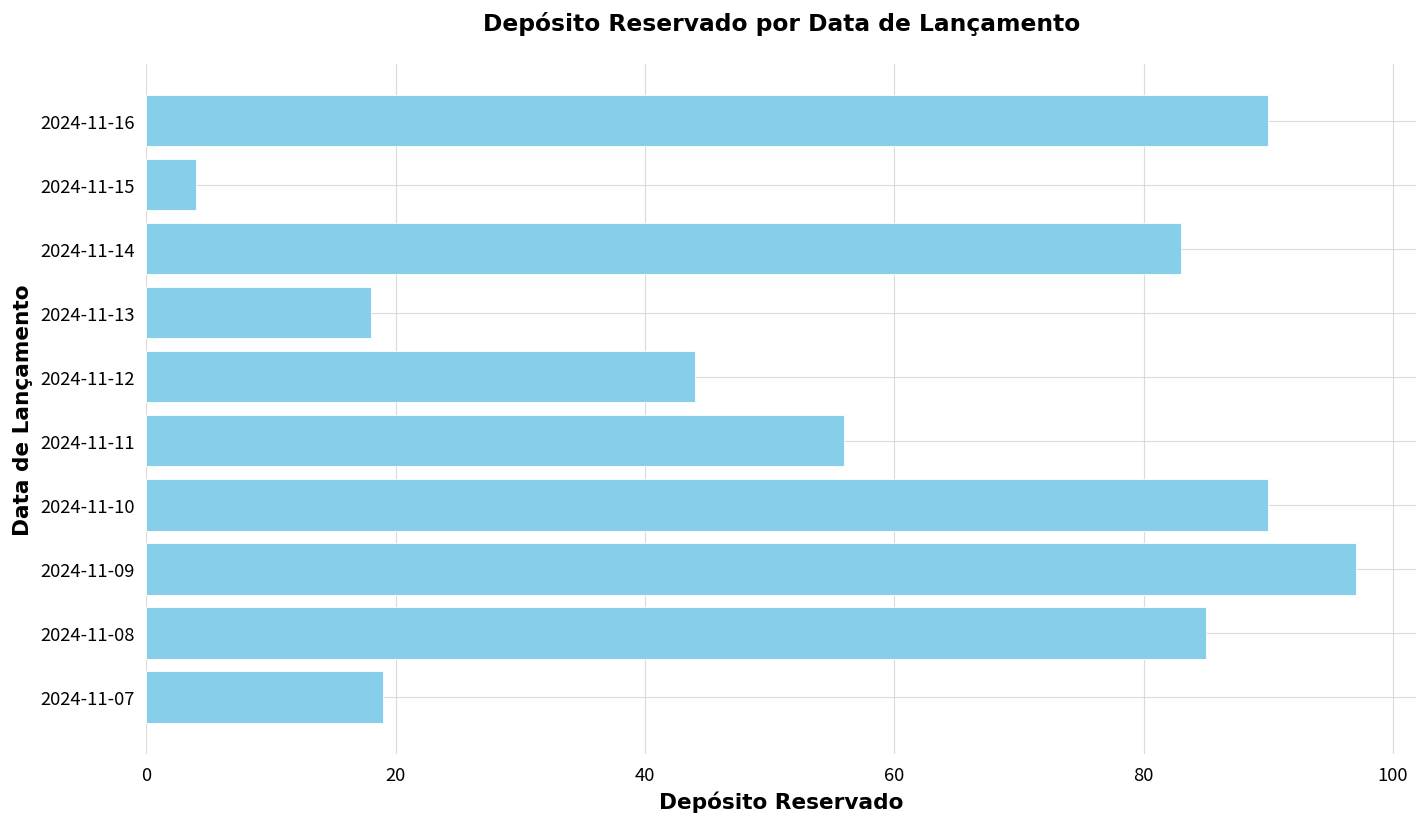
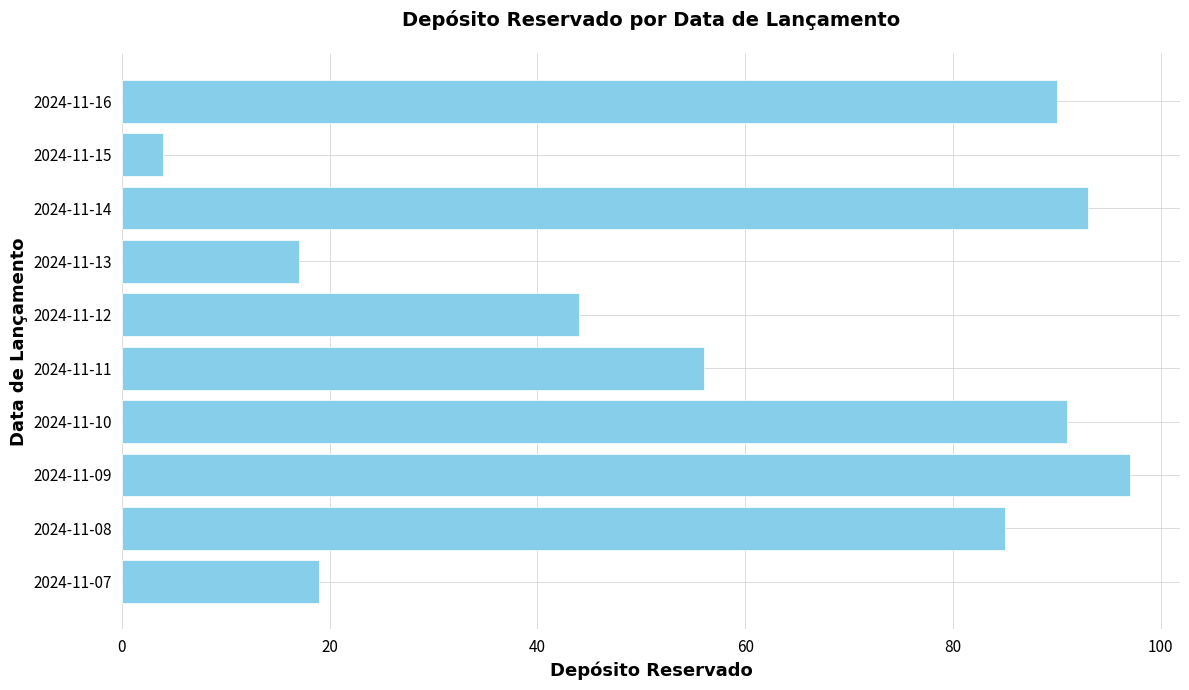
  {
    "2024-11-16": 90,
    "2024-11-15": 4,
-   "2024-11-14": 83,
-   "2024-11-13": 18,
+   "2024-11-14": 93,
+   "2024-11-13": 17,
    "2024-11-12": 44,
    "2024-11-11": 56,
-   "2024-11-10": 90,
+   "2024-11-10": 91,
    "2024-11-09": 97,
    "2024-11-08": 85,
    "2024-11-07": 19
  }
